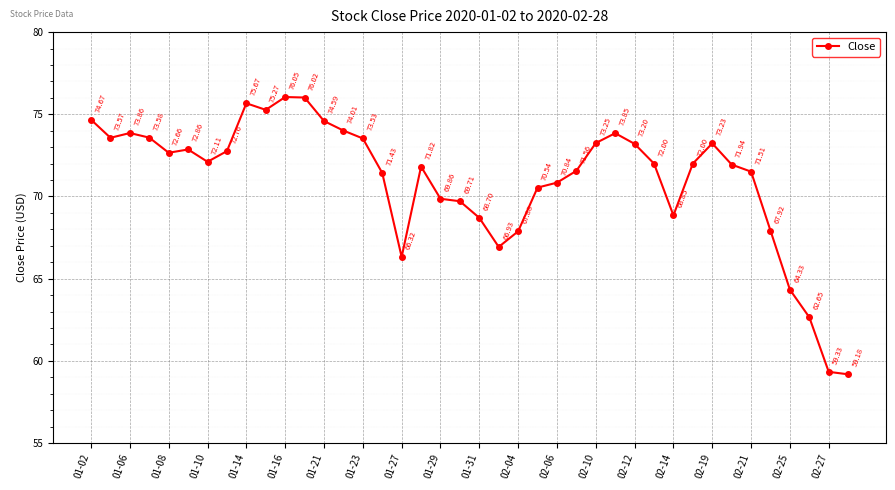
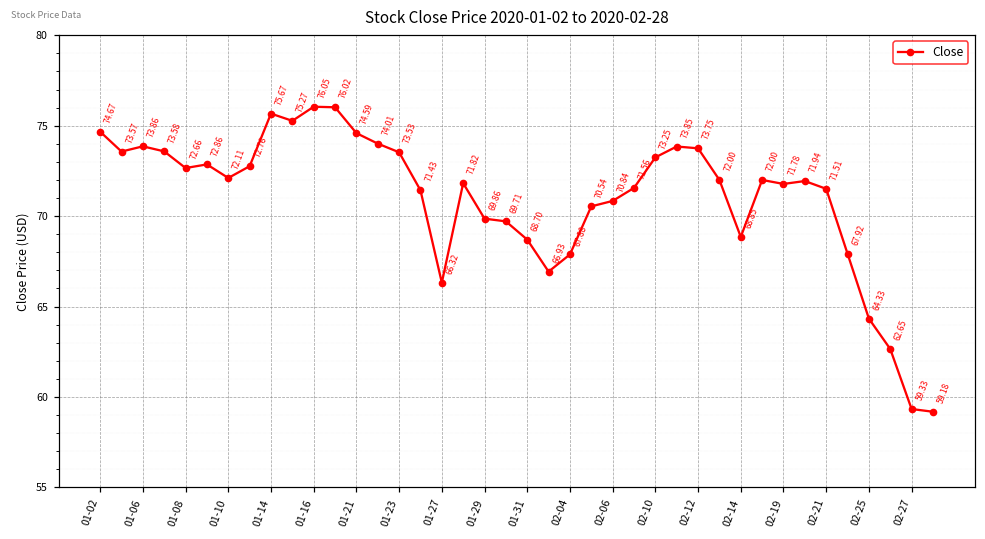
  {
    "01-02": 74.67,
    "01-06": 73.86,
    "01-08": 72.66,
    "01-10": 72.11,
    "01-14": 75.67,
    "01-16": 76.05,
    "01-21": 74.59,
    "01-23": 73.53,
    "01-27": 66.32,
    "01-29": 69.86,
    "01-31": 68.70,
    "02-04": 67.88,
    "02-06": 70.84,
    "02-10": 73.25,
-   "02-12": 73.20,
+   "02-12": 73.75,
    "02-14": 68.85,
-   "02-19": 73.23,
+   "02-19": 71.78,
    "02-21": 71.51,
    "02-25": 64.33,
    "02-27": 59.33
  }
